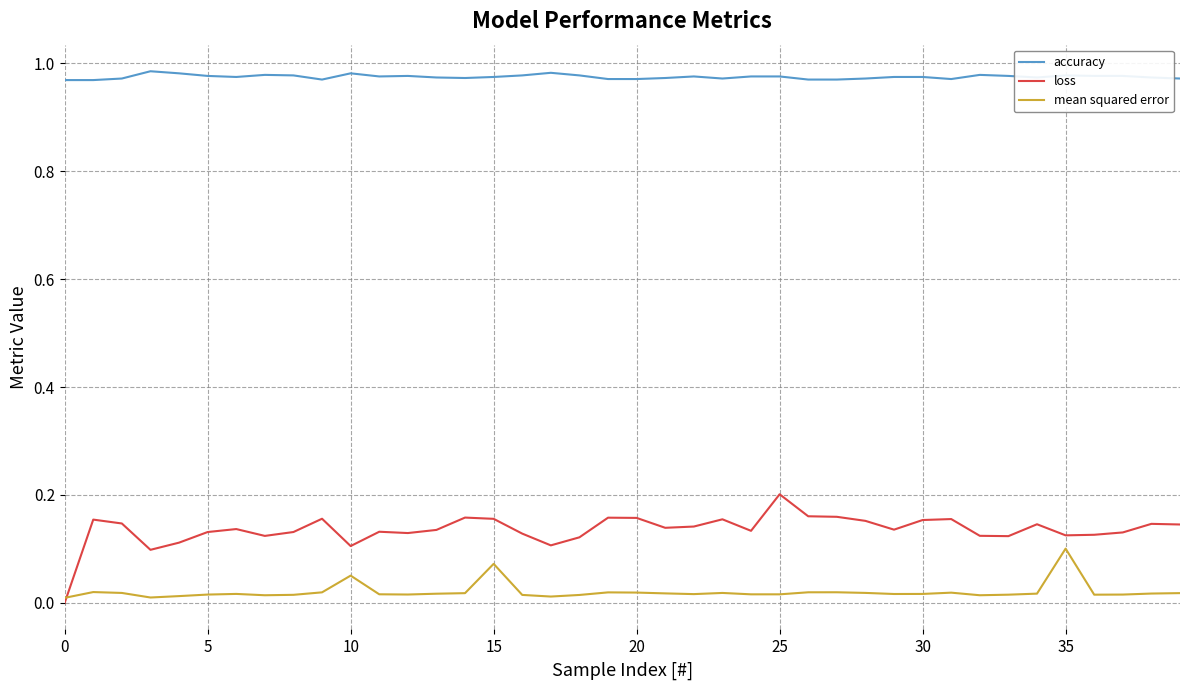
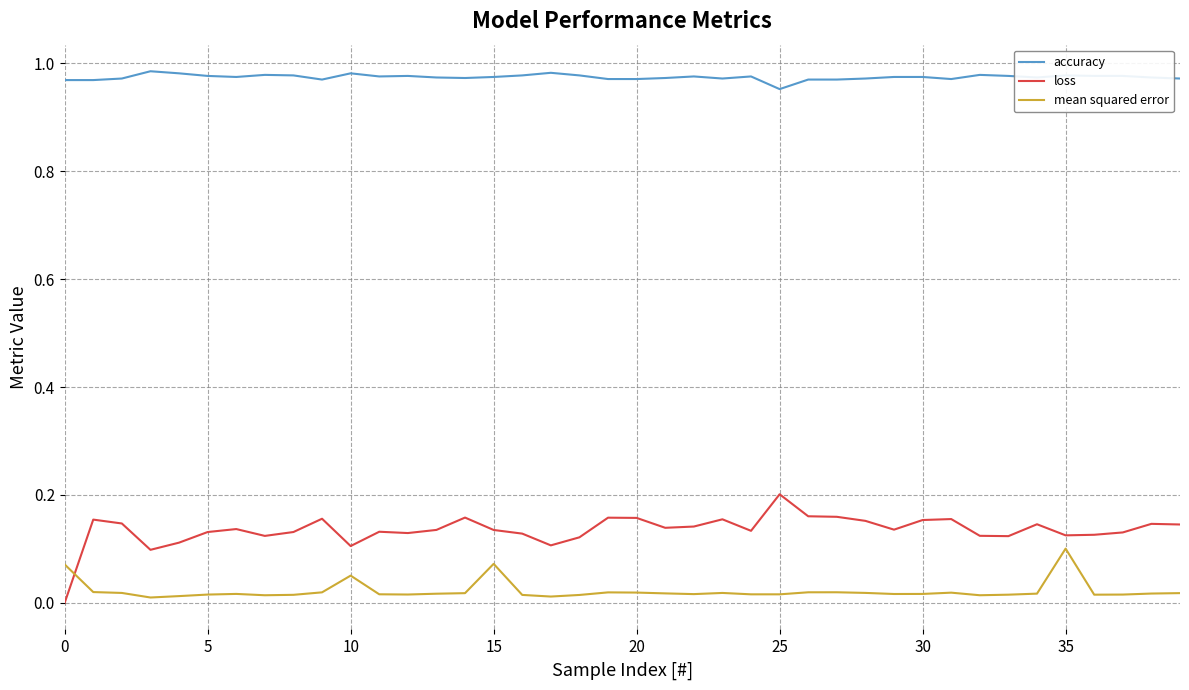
  {
    "accuracy": {
      "0": 0.97,
      "5": 0.98,
      "10": 0.98,
      "15": 0.97,
      "20": 0.97,
-     "25": 0.98,
+     "25": 0.95,
      "30": 0.97
    },
    "loss": {
      "0": 0.00,
      "5": 0.13,
      "10": 0.11,
-     "15": 0.16,
+     "15": 0.14,
      "20": 0.16,
      "25": 0.20,
      "30": 0.15,
      "35": 0.13
    },
    "mean squared error": {
-     "0": 0.01,
+     "0": 0.07,
      "5": 0.02,
      "10": 0.05,
      "15": 0.07,
      "20": 0.02,
      "25": 0.02,
      "30": 0.02,
      "35": 0.10
    }
  }
